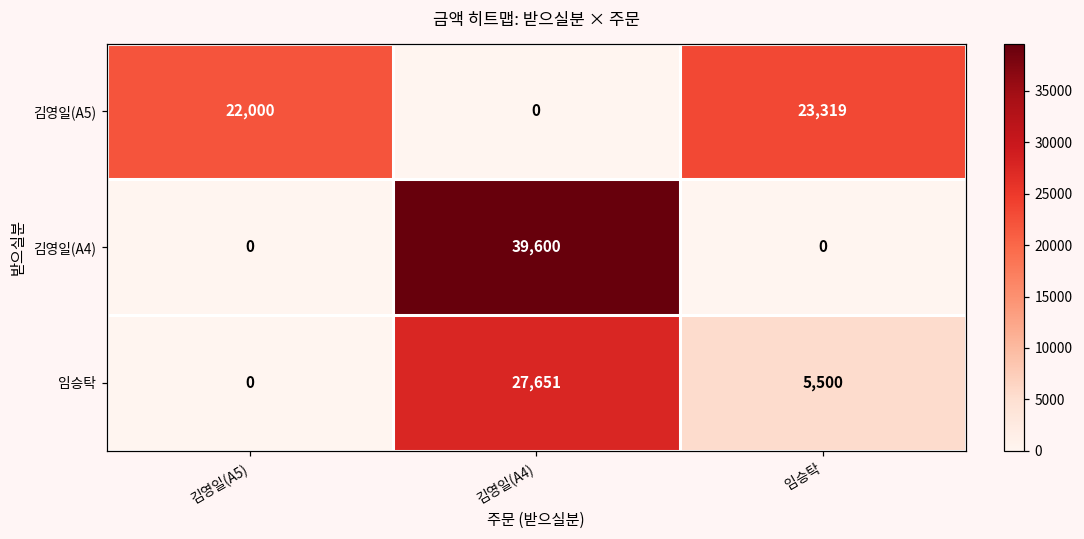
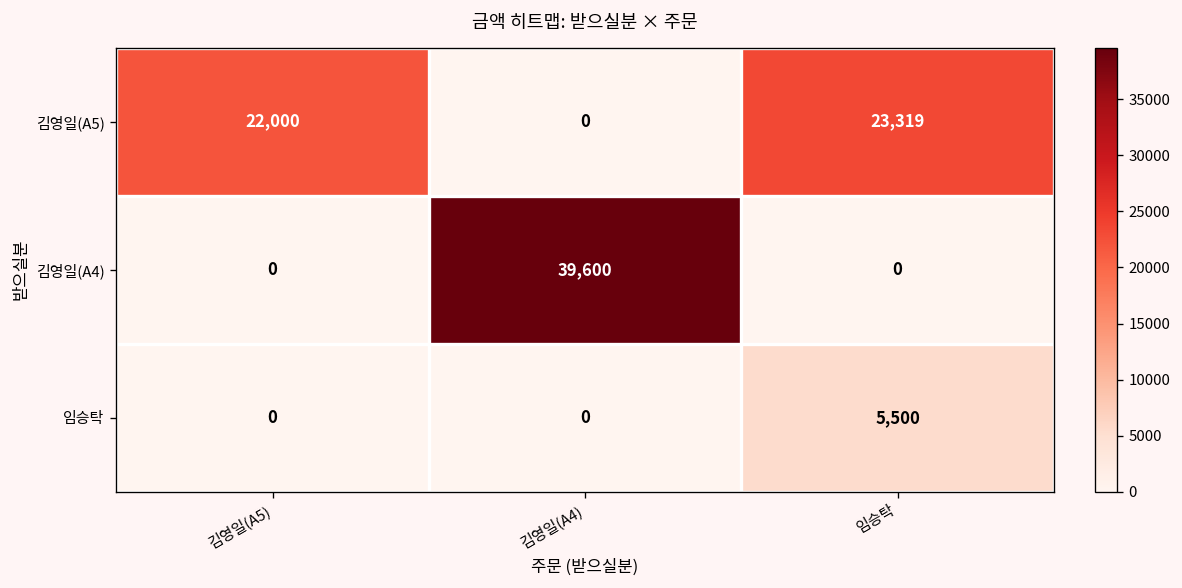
  {
    "김영일(A5)": {
      "김영일(A5)": "22,000",
      "김영일(A4)": "0",
      "임승탁": "23,319"
    },
    "김영일(A4)": {
      "김영일(A5)": "0",
      "김영일(A4)": "39,600",
      "임승탁": "0"
    },
    "임승탁": {
      "김영일(A5)": "0",
-     "김영일(A4)": "27,651",
+     "김영일(A4)": "0",
      "임승탁": "5,500"
    }
  }
